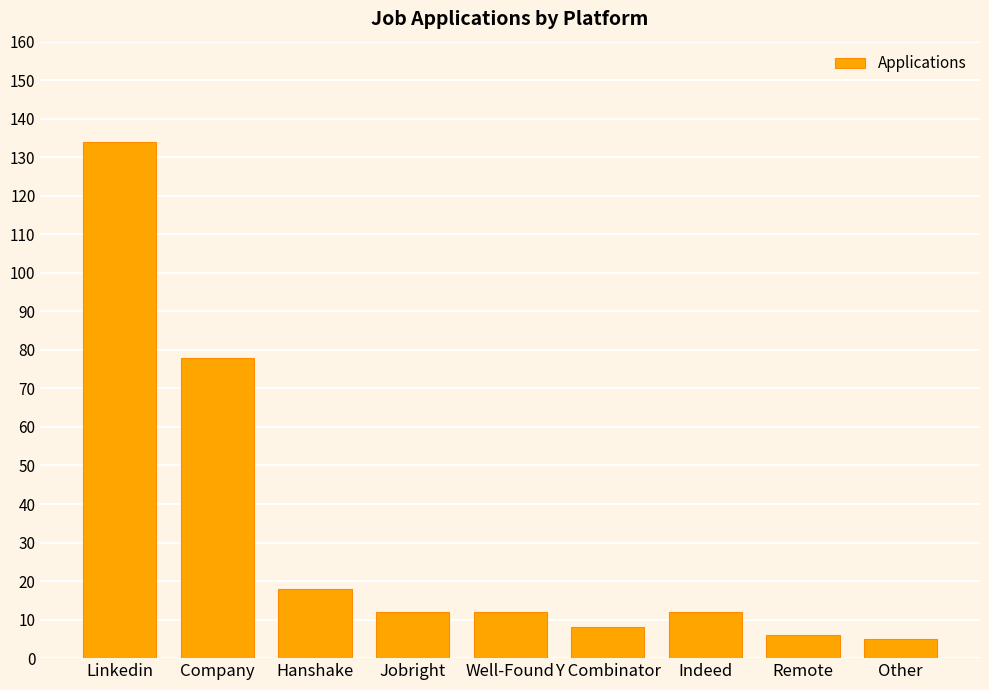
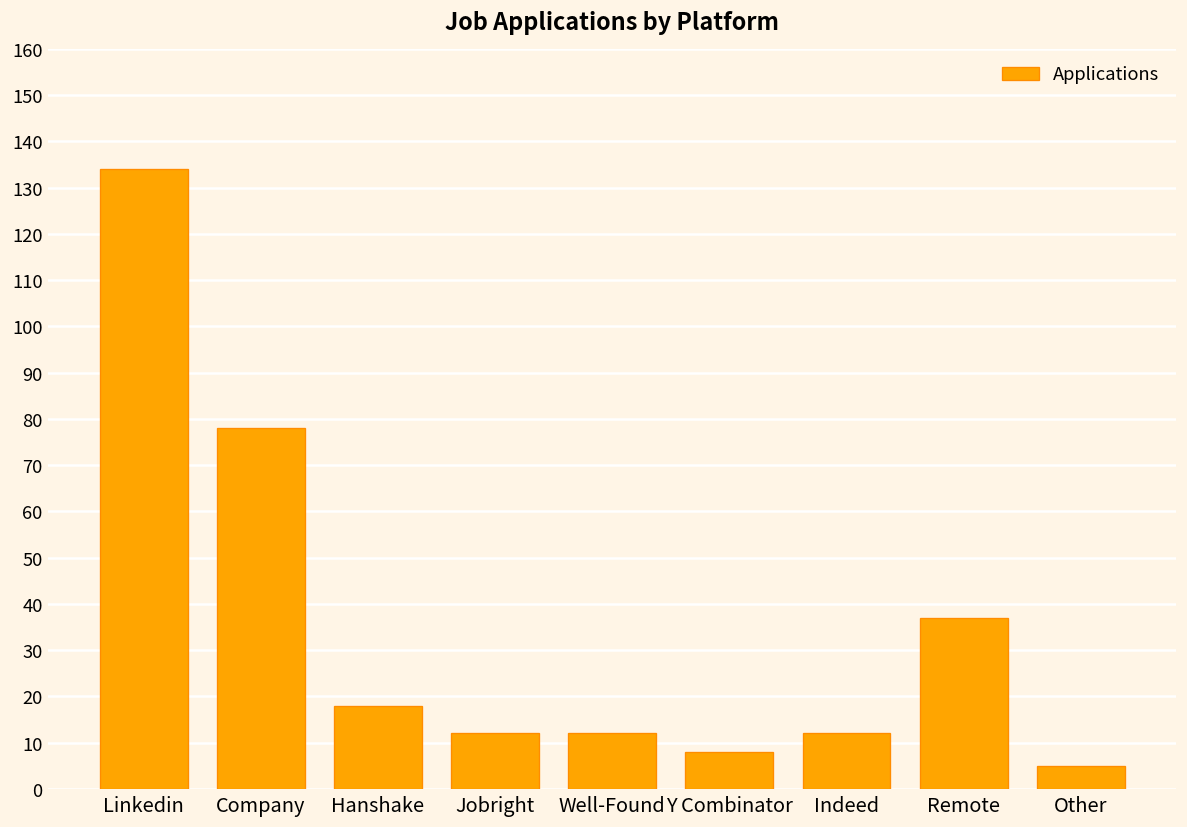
  {
    "Linkedin": 134,
    "Company": 78,
    "Hanshake": 18,
    "Jobright": 12,
    "Well-Found": 12,
    "Y Combinator": 8,
    "Indeed": 12,
-   "Remote": 6,
+   "Remote": 37,
    "Other": 5
  }
